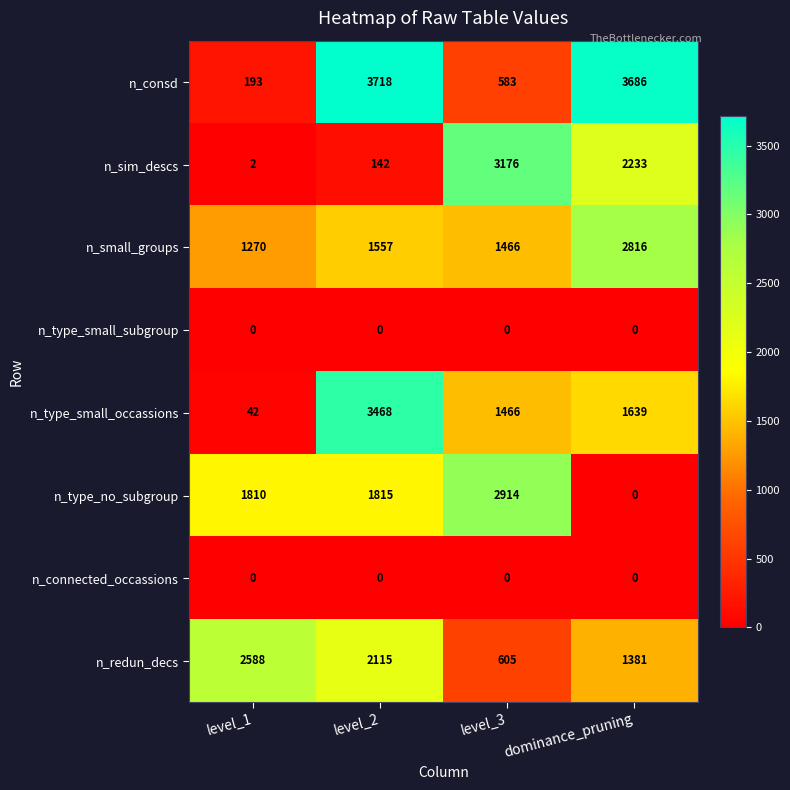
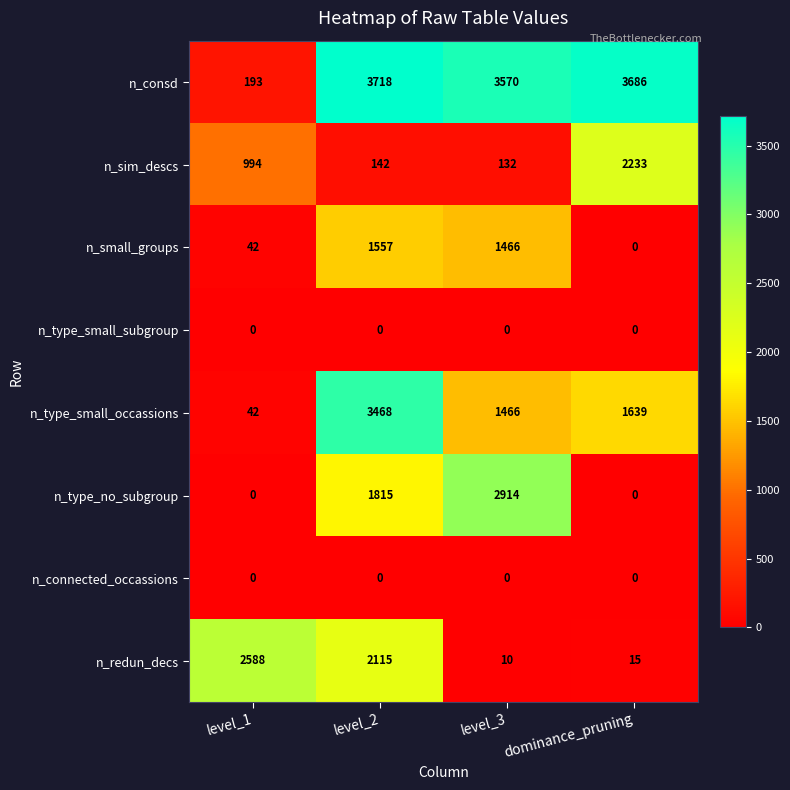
  {
    "n_consd": {
      "level_1": 193,
      "level_2": 3718,
-     "level_3": 583,
+     "level_3": 3570,
      "dominance_pruning": 3686
    },
    "n_sim_descs": {
-     "level_1": 2,
+     "level_1": 994,
      "level_2": 142,
-     "level_3": 3176,
+     "level_3": 132,
      "dominance_pruning": 2233
    },
    "n_small_groups": {
-     "level_1": 1270,
+     "level_1": 42,
      "level_2": 1557,
      "level_3": 1466,
-     "dominance_pruning": 2816
+     "dominance_pruning": 0
    },
    "n_type_small_subgroup": {
      "level_1": 0,
      "level_2": 0,
      "level_3": 0,
      "dominance_pruning": 0
    },
    "n_type_small_occassions": {
      "level_1": 42,
      "level_2": 3468,
      "level_3": 1466,
      "dominance_pruning": 1639
    },
    "n_type_no_subgroup": {
-     "level_1": 1810,
+     "level_1": 0,
      "level_2": 1815,
      "level_3": 2914,
      "dominance_pruning": 0
    },
    "n_connected_occassions": {
      "level_1": 0,
      "level_2": 0,
      "level_3": 0,
      "dominance_pruning": 0
    },
    "n_redun_decs": {
      "level_1": 2588,
      "level_2": 2115,
-     "level_3": 605,
-     "dominance_pruning": 1381
+     "level_3": 10,
+     "dominance_pruning": 15
    }
  }
